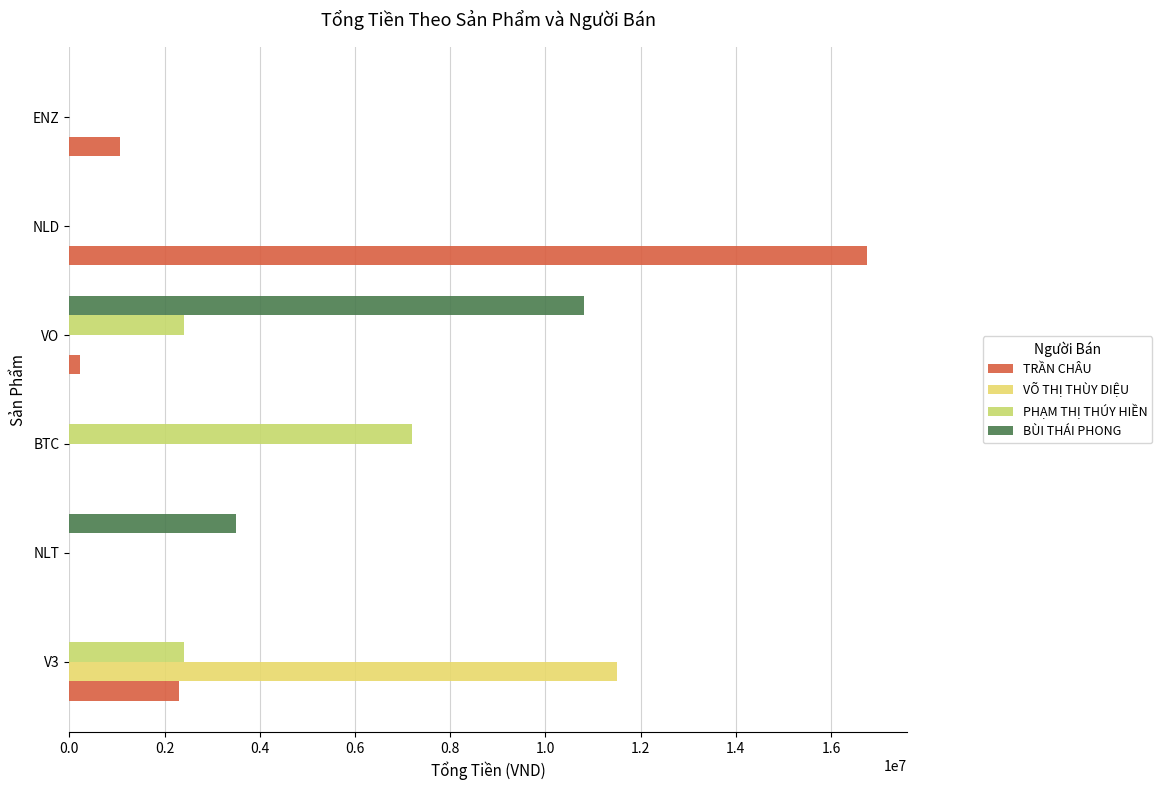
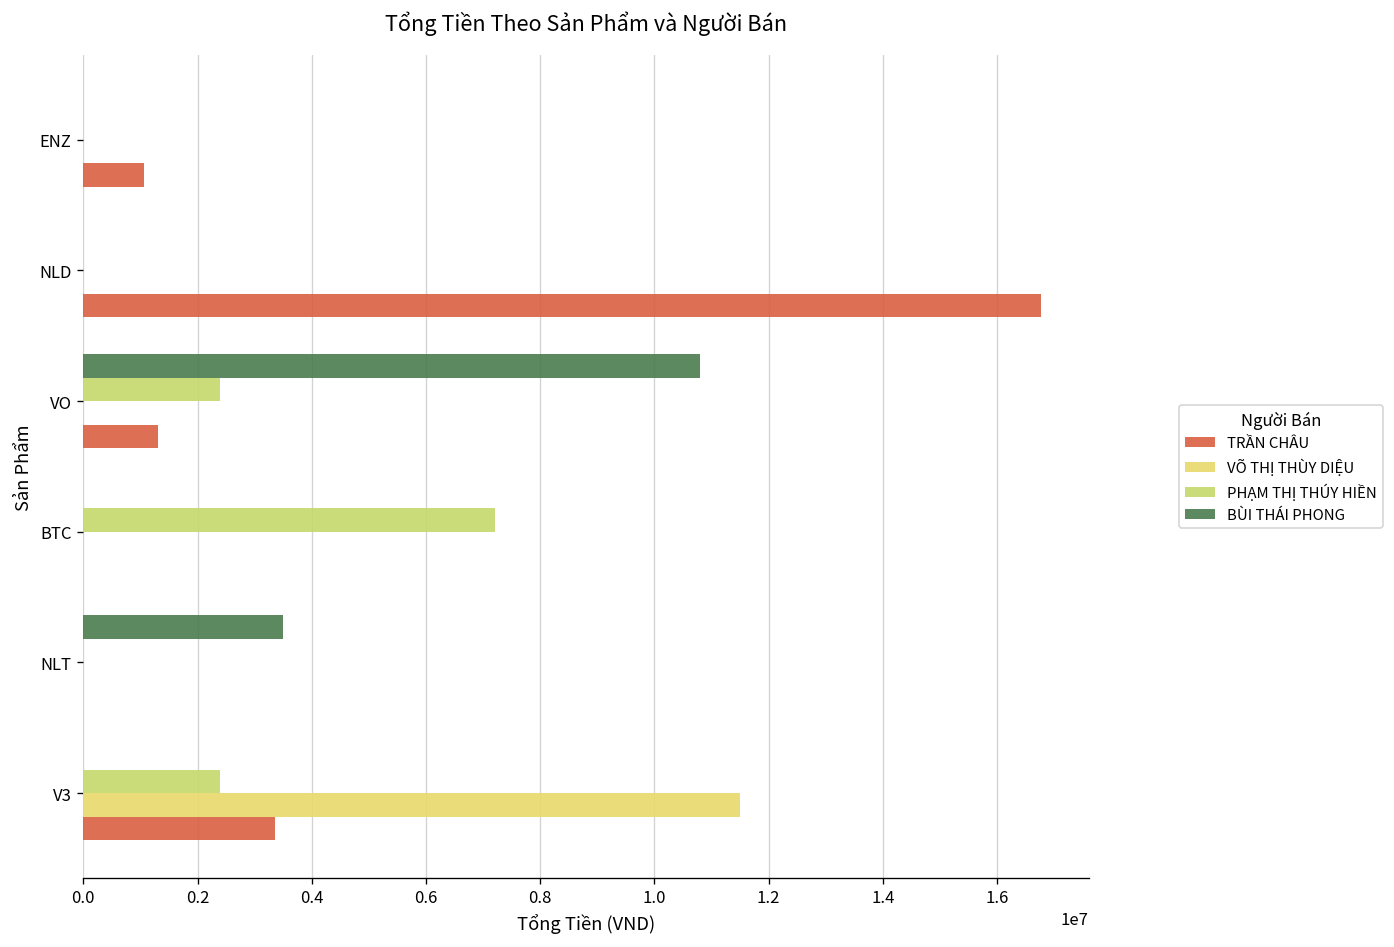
  {
    "TRẦN CHÂU": {
      "ENZ": 1100000,
      "NLD": 16800000,
-     "VO": 200000,
+     "VO": 1300000,
      "BTC": 0,
      "NLT": 0,
-     "V3": 2300000
+     "V3": 3400000
    },
    "BÙI THÁI PHONG": {
      "ENZ": 0,
      "NLD": 0,
      "VO": 10800000,
      "BTC": 0,
      "NLT": 3500000,
      "V3": 0
    }
  }
